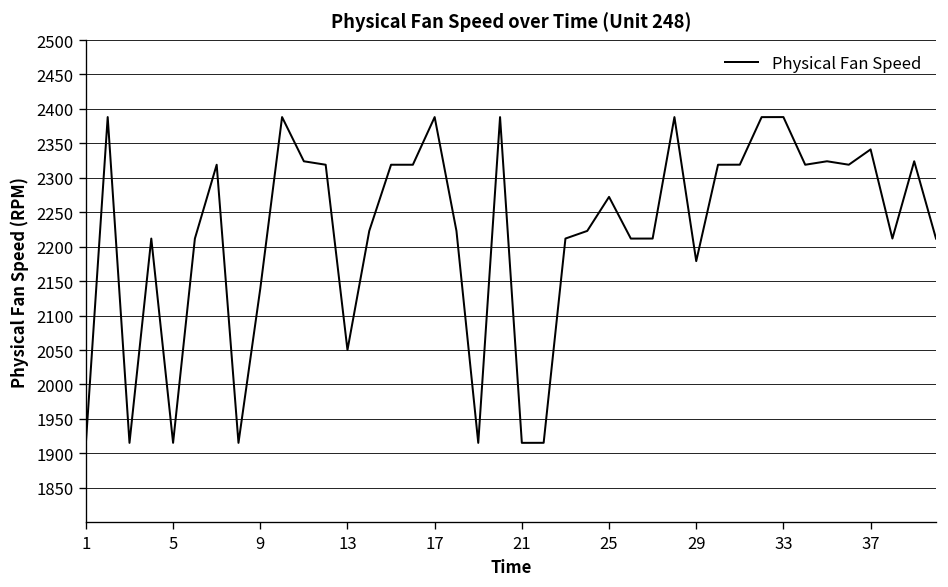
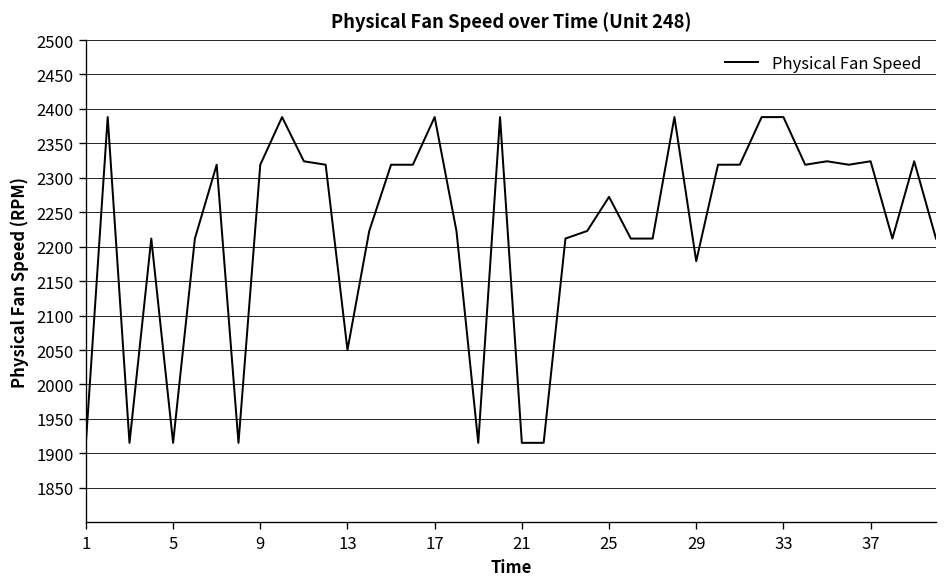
  {
    "1": 1920,
    "5": 1920,
-   "9": 2140,
+   "9": 2320,
    "13": 2050,
    "17": 2390,
    "21": 1920,
    "25": 2270,
    "29": 2180,
    "33": 2390,
-   "37": 2340
+   "37": 2320
  }
